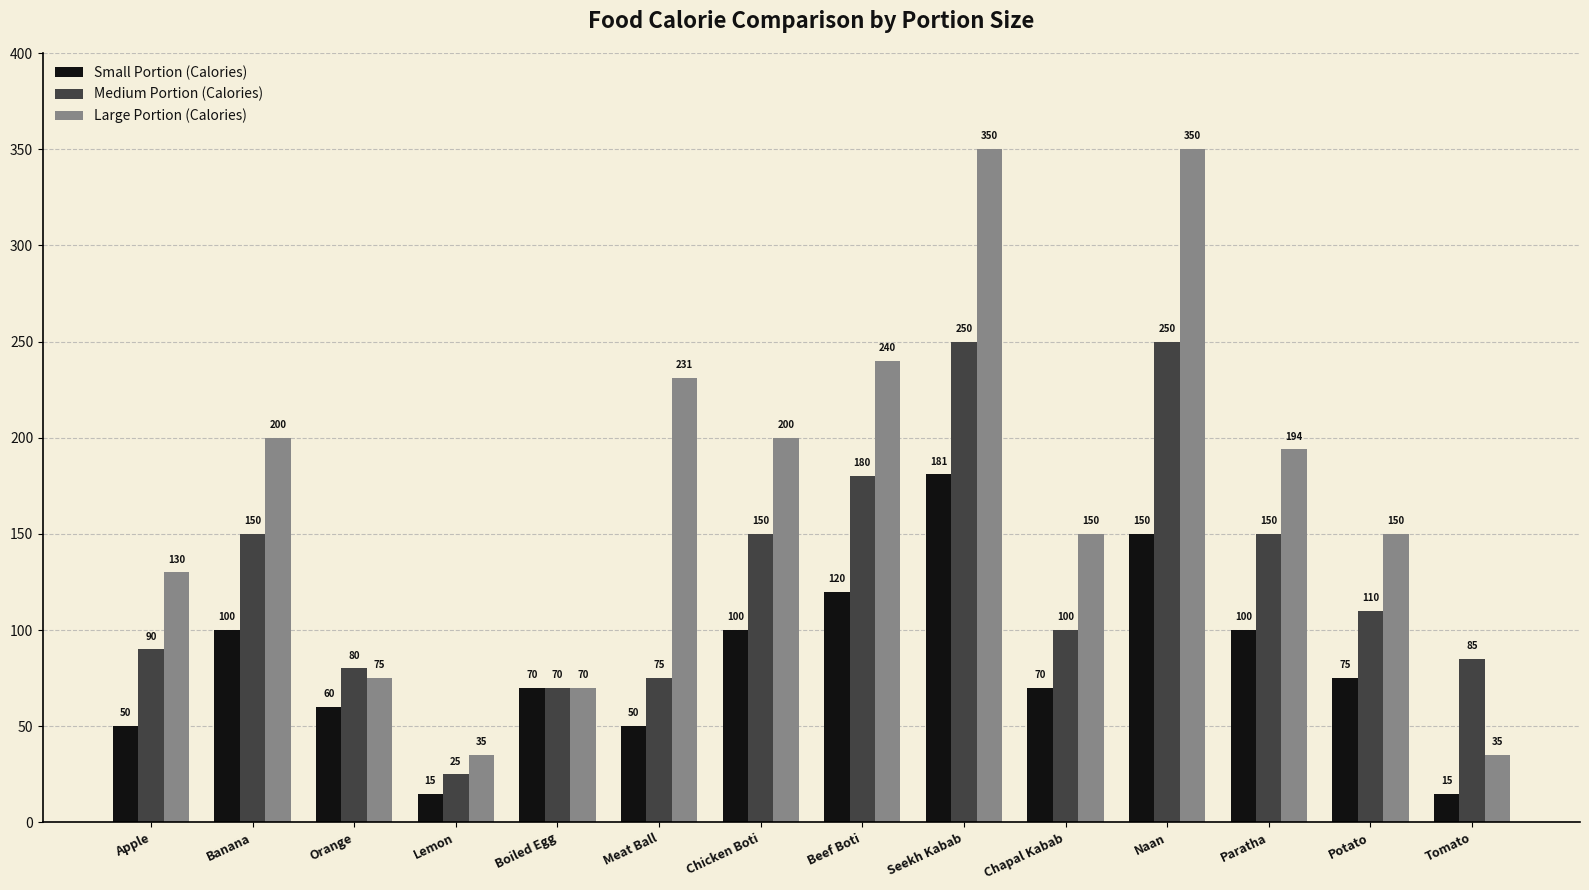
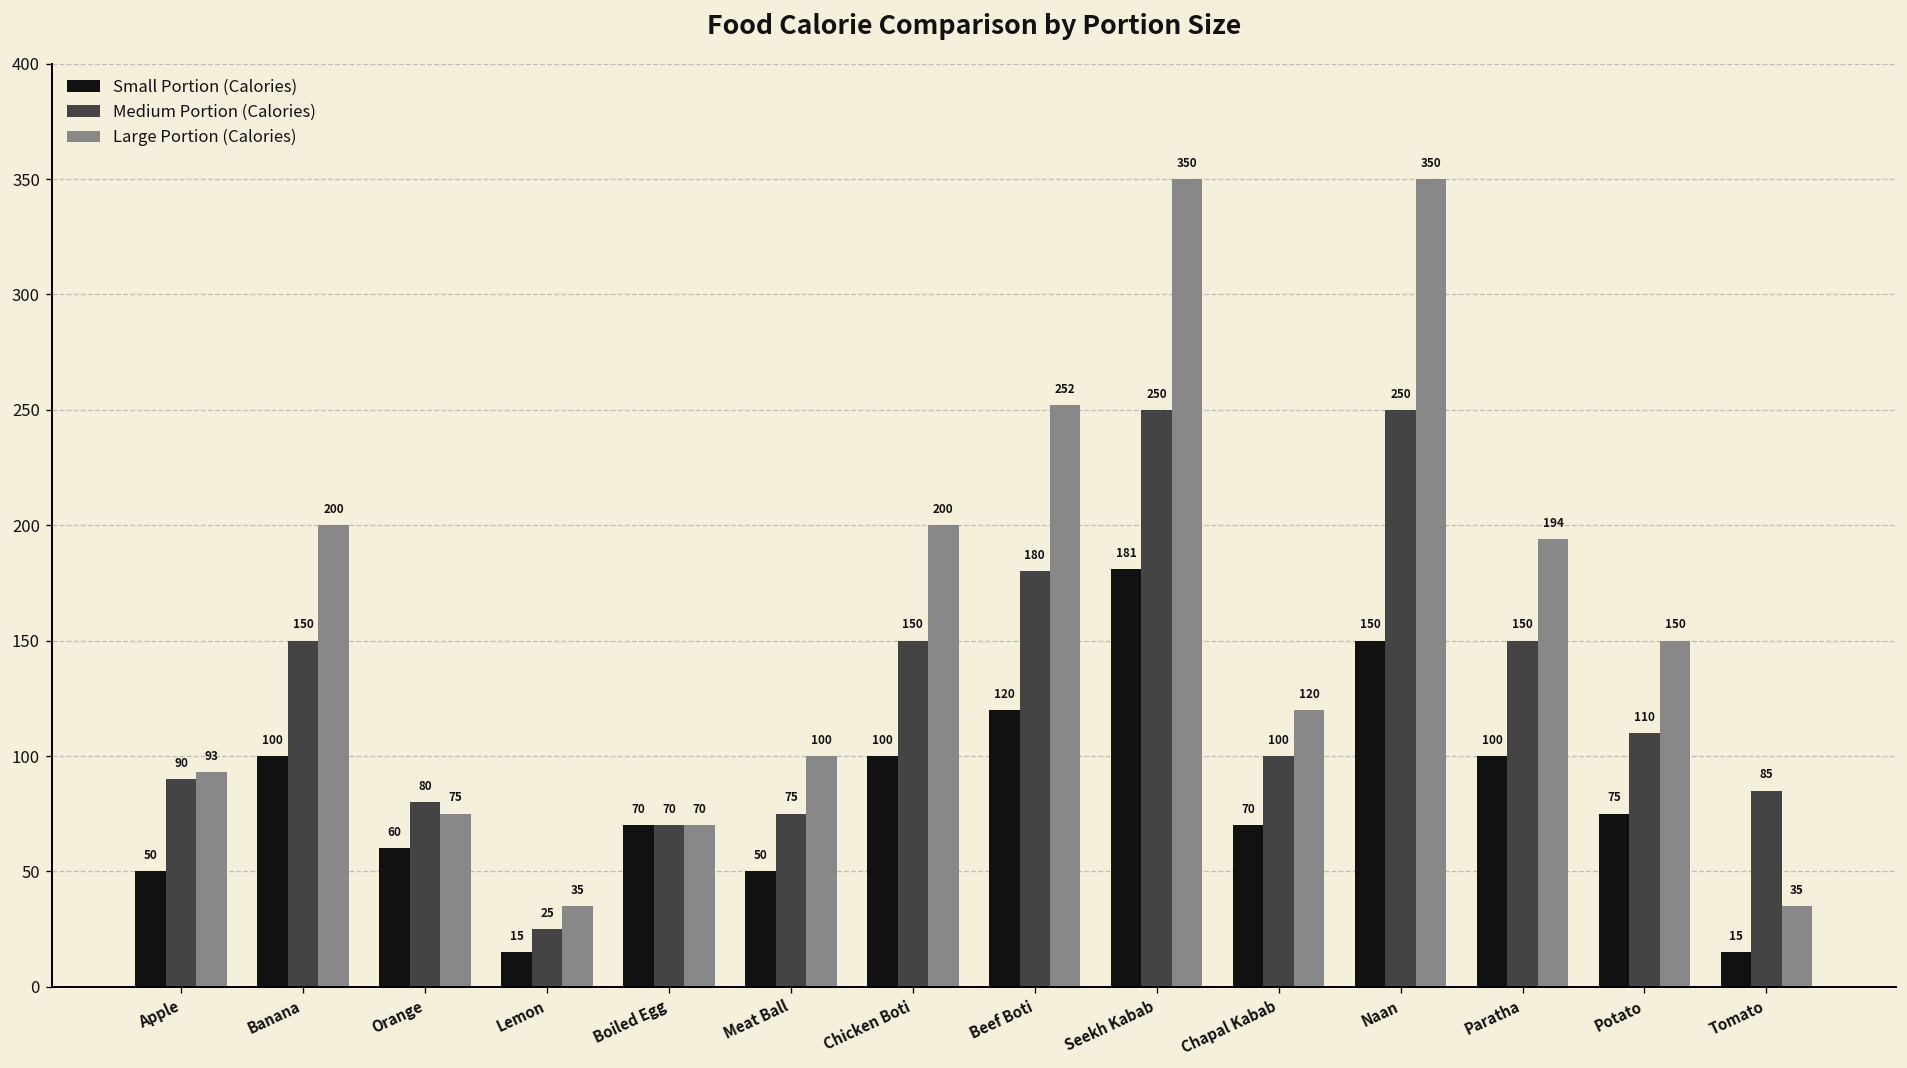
  {
    "Small Portion (Calories)": {
      "Apple": 50,
      "Banana": 100,
      "Orange": 60,
      "Lemon": 15,
      "Boiled Egg": 70,
      "Meat Ball": 50,
      "Chicken Boti": 100,
      "Beef Boti": 120,
      "Seekh Kabab": 181,
      "Chapal Kabab": 70,
      "Naan": 150,
      "Paratha": 100,
      "Potato": 75,
      "Tomato": 15
    },
    "Medium Portion (Calories)": {
      "Apple": 90,
      "Banana": 150,
      "Orange": 80,
      "Lemon": 25,
      "Boiled Egg": 70,
      "Meat Ball": 75,
      "Chicken Boti": 150,
      "Beef Boti": 180,
      "Seekh Kabab": 250,
      "Chapal Kabab": 100,
      "Naan": 250,
      "Paratha": 150,
      "Potato": 110,
      "Tomato": 85
    },
    "Large Portion (Calories)": {
-     "Apple": 130,
+     "Apple": 93,
      "Banana": 200,
      "Orange": 75,
      "Lemon": 35,
      "Boiled Egg": 70,
-     "Meat Ball": 231,
+     "Meat Ball": 100,
      "Chicken Boti": 200,
-     "Beef Boti": 240,
+     "Beef Boti": 252,
      "Seekh Kabab": 350,
-     "Chapal Kabab": 150,
+     "Chapal Kabab": 120,
      "Naan": 350,
      "Paratha": 194,
      "Potato": 150,
      "Tomato": 35
    }
  }
